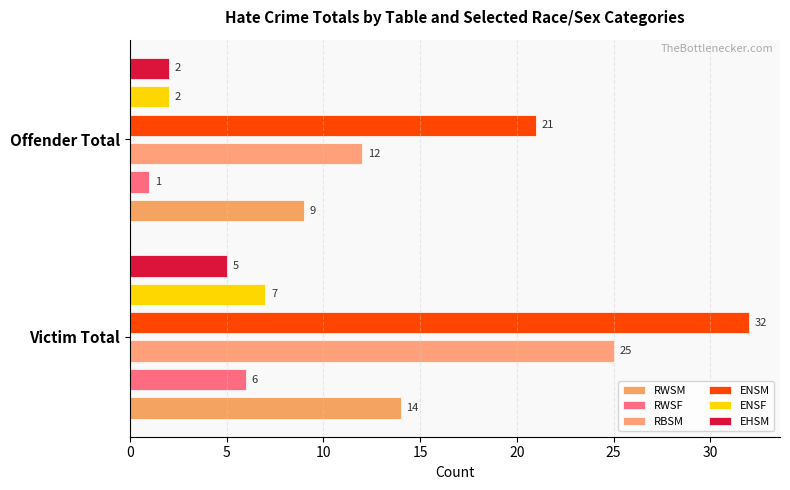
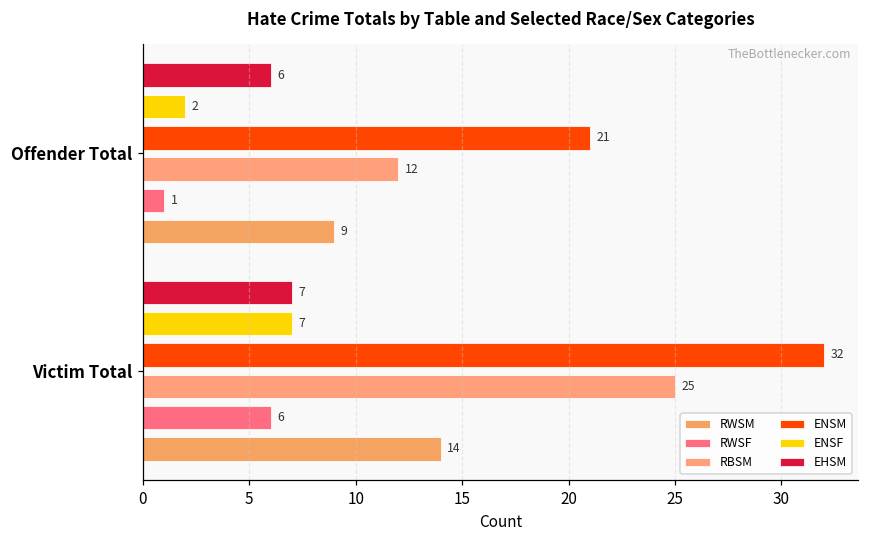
  {
    "ENSM": {
      "Offender Total": 21,
      "Victim Total": 32
    },
    "ENSF": {
      "Offender Total": 2,
      "Victim Total": 7
    },
    "EHSM": {
-     "Offender Total": 2,
-     "Victim Total": 5
+     "Offender Total": 6,
+     "Victim Total": 7
    }
  }
